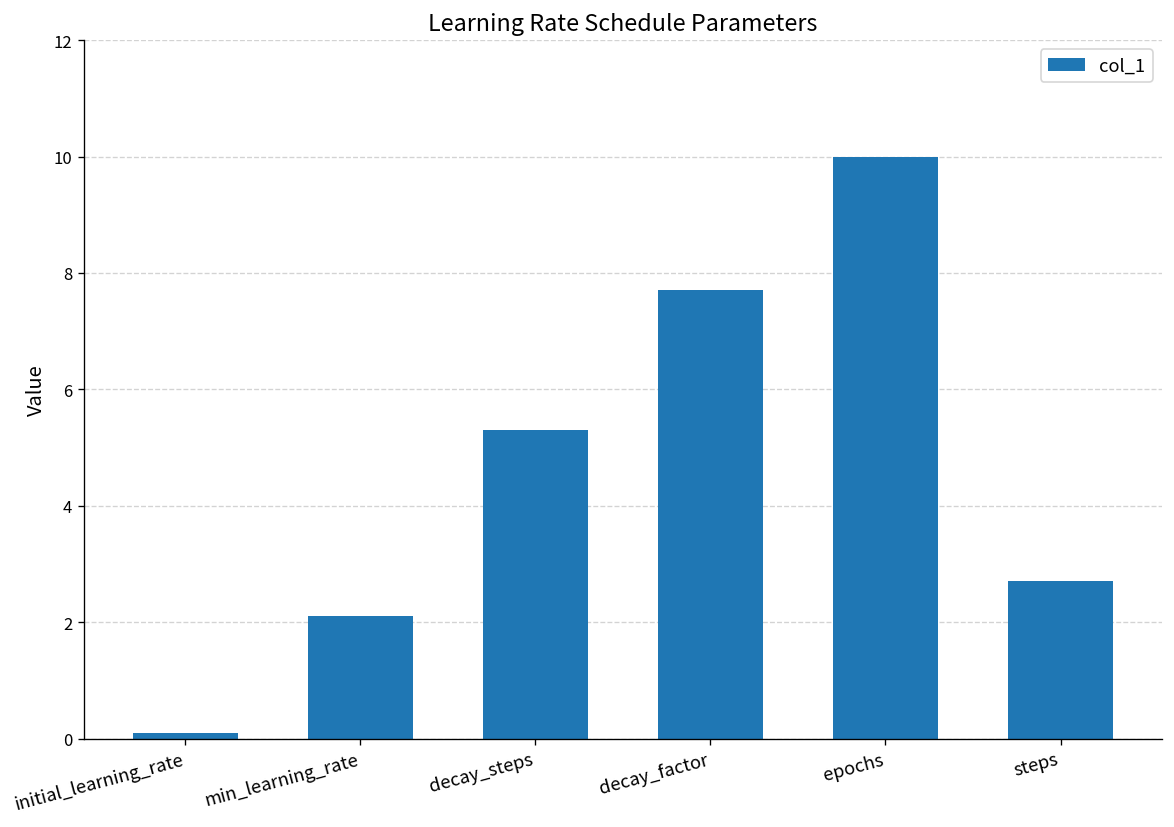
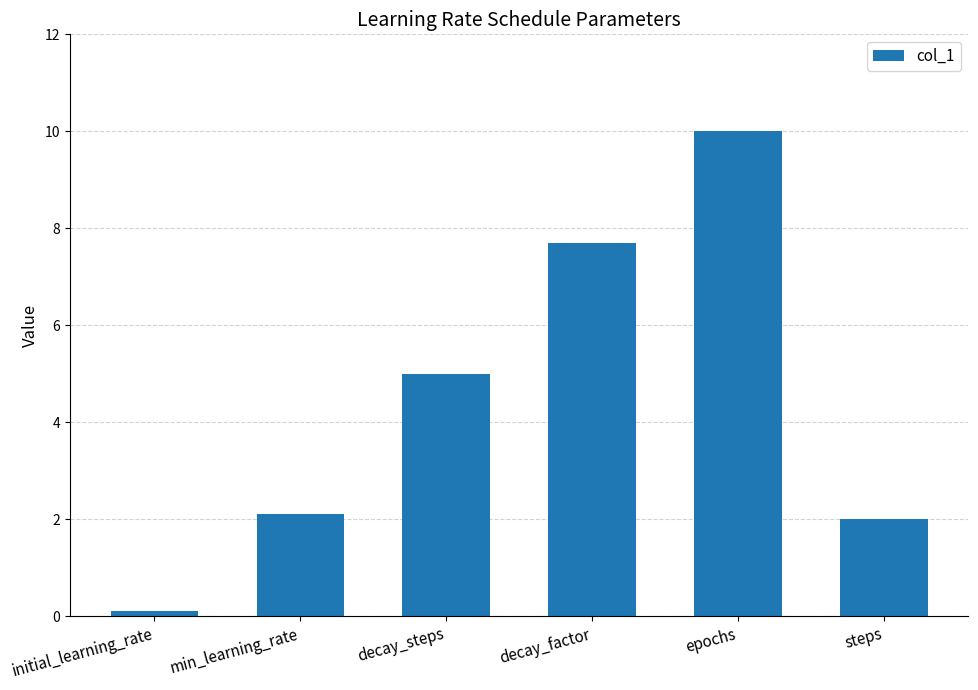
  {
    "initial_learning_rate": 0.1,
    "min_learning_rate": 2.1,
-   "decay_steps": 5.3,
+   "decay_steps": 5.0,
    "decay_factor": 7.7,
    "epochs": 10.0,
-   "steps": 2.7
+   "steps": 2.0
  }
